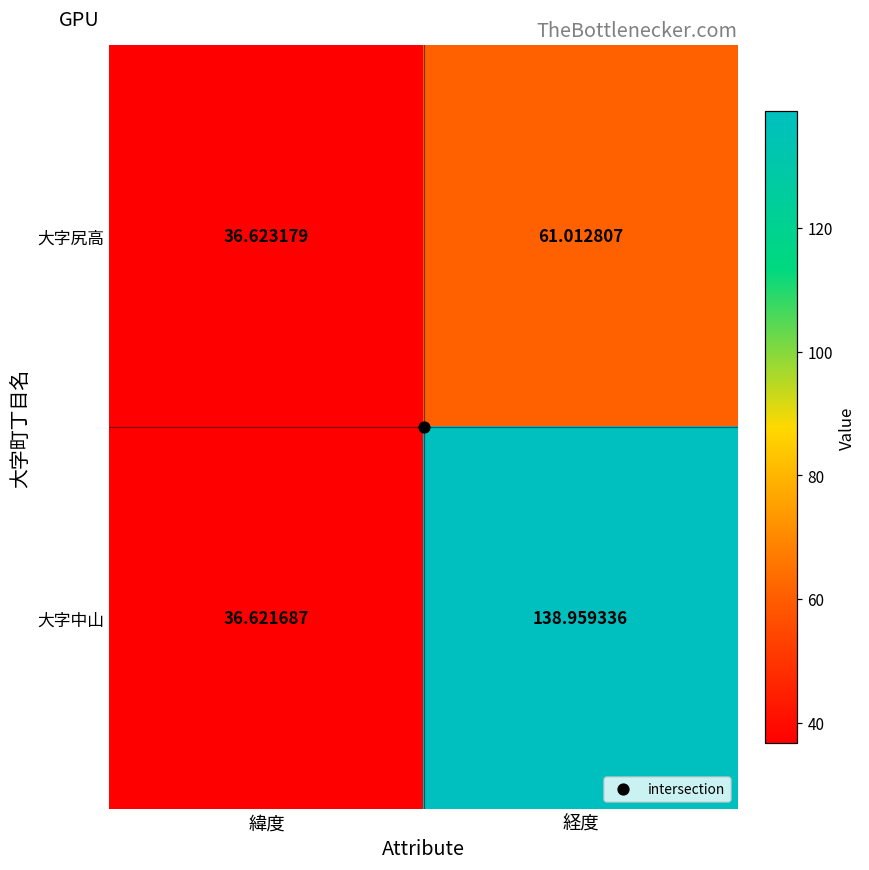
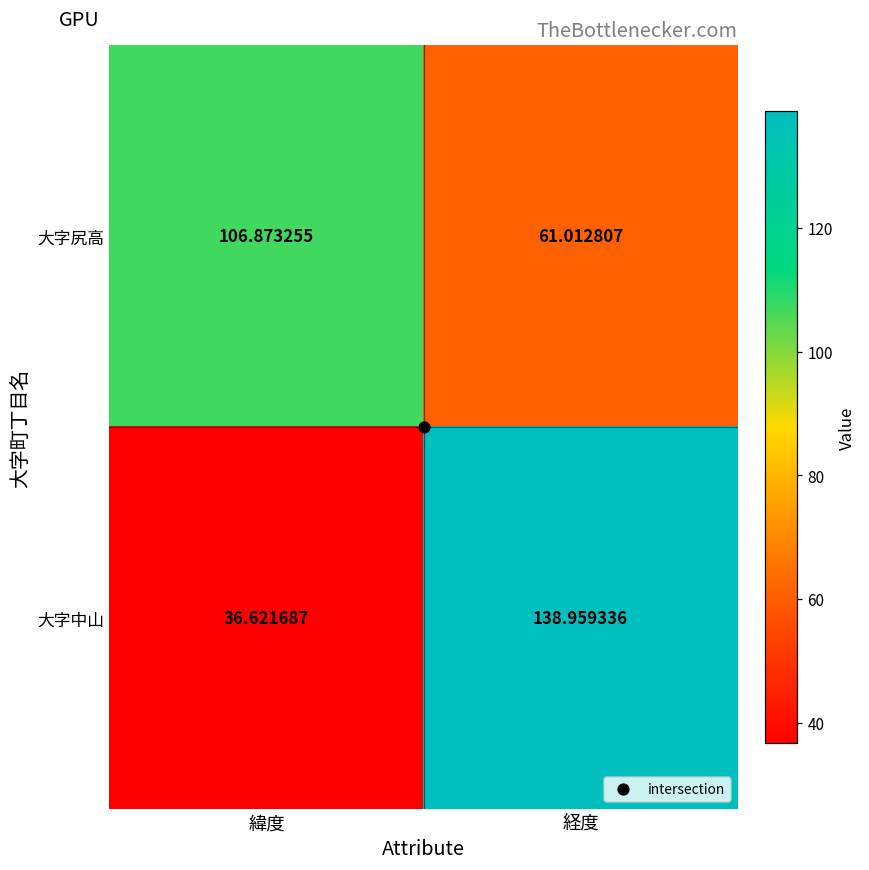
  {
    "大字尻高": {
-     "緯度": 36.623179,
+     "緯度": 106.873255,
      "経度": 61.012807
    },
    "大字中山": {
      "緯度": 36.621687,
      "経度": 138.959336
    }
  }
